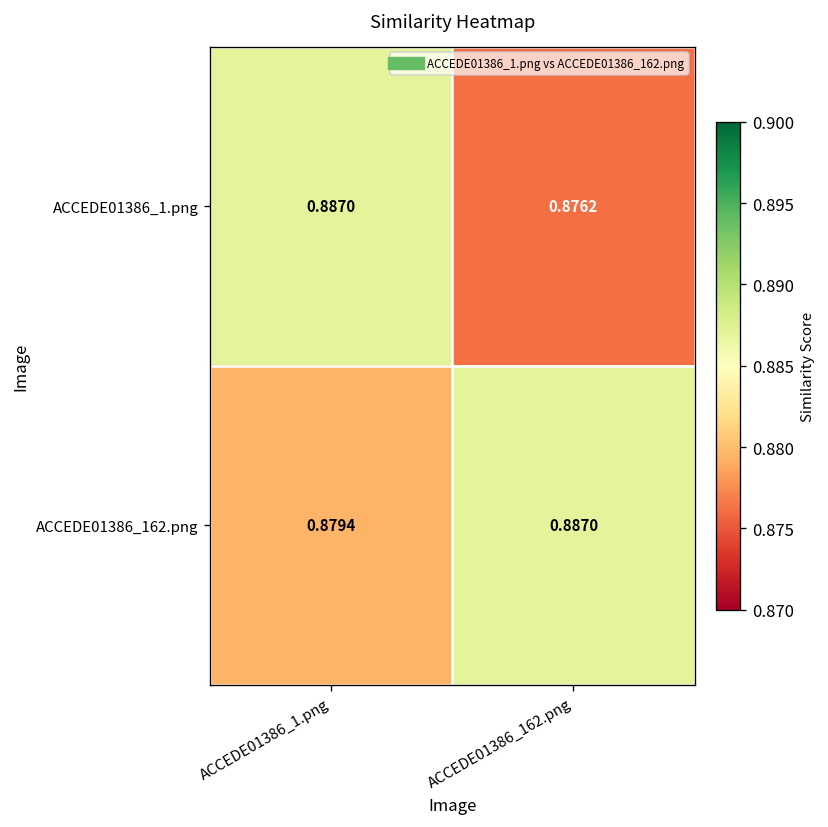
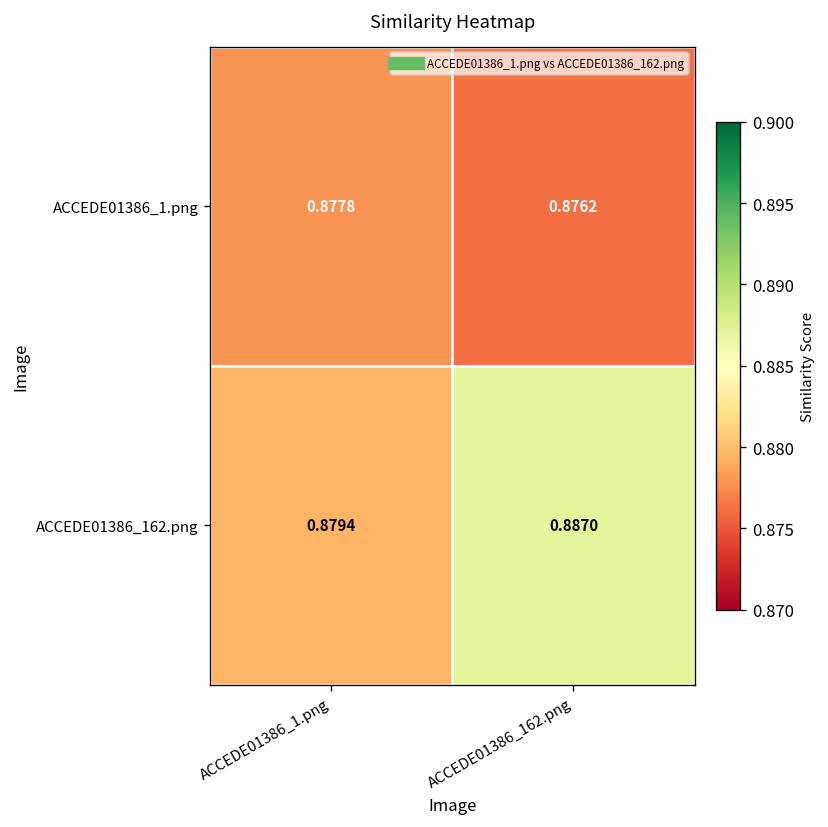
  {
    "ACCEDE01386_1.png": {
-     "ACCEDE01386_1.png": 0.8870,
+     "ACCEDE01386_1.png": 0.8778,
      "ACCEDE01386_162.png": 0.8762
    },
    "ACCEDE01386_162.png": {
      "ACCEDE01386_1.png": 0.8794,
      "ACCEDE01386_162.png": 0.8870
    }
  }
